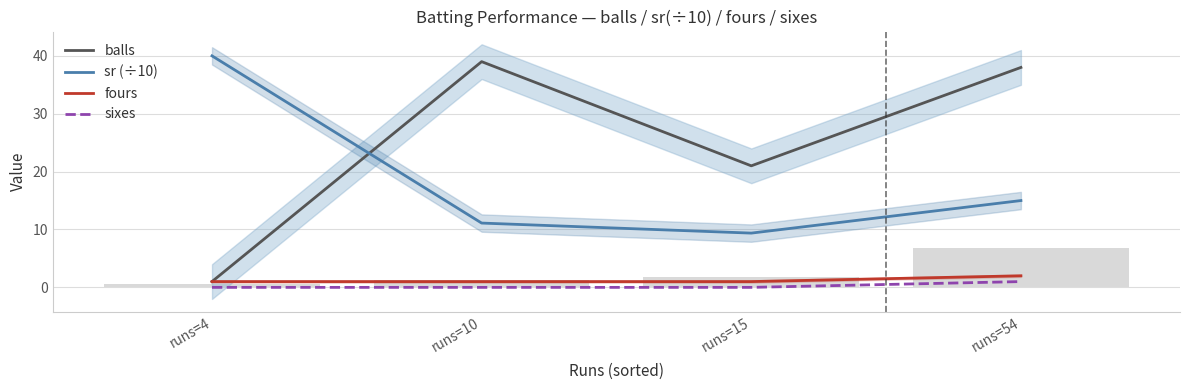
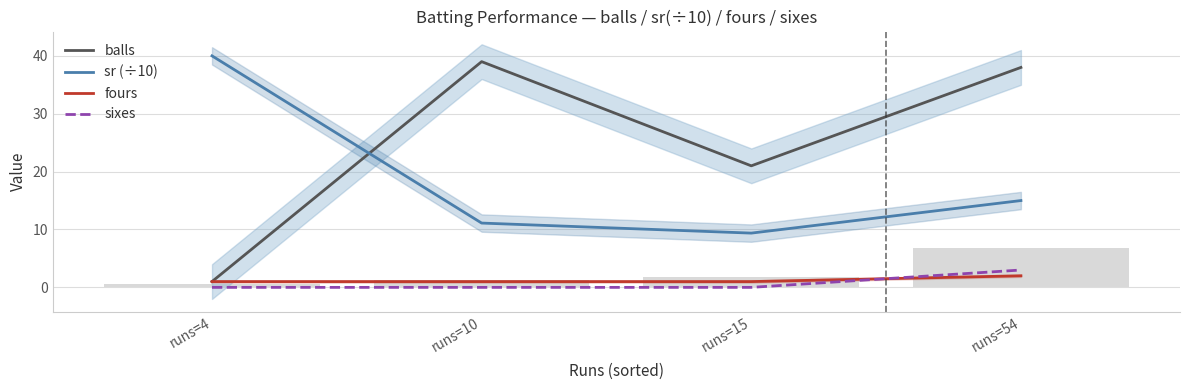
  {
    "balls": {
      "runs=10": 39,
      "runs=15": 21,
      "runs=54": 38
    },
    "sixes": {
      "runs=4": 0,
      "runs=10": 0,
      "runs=15": 0,
-     "runs=54": 1
+     "runs=54": 3
    }
  }
